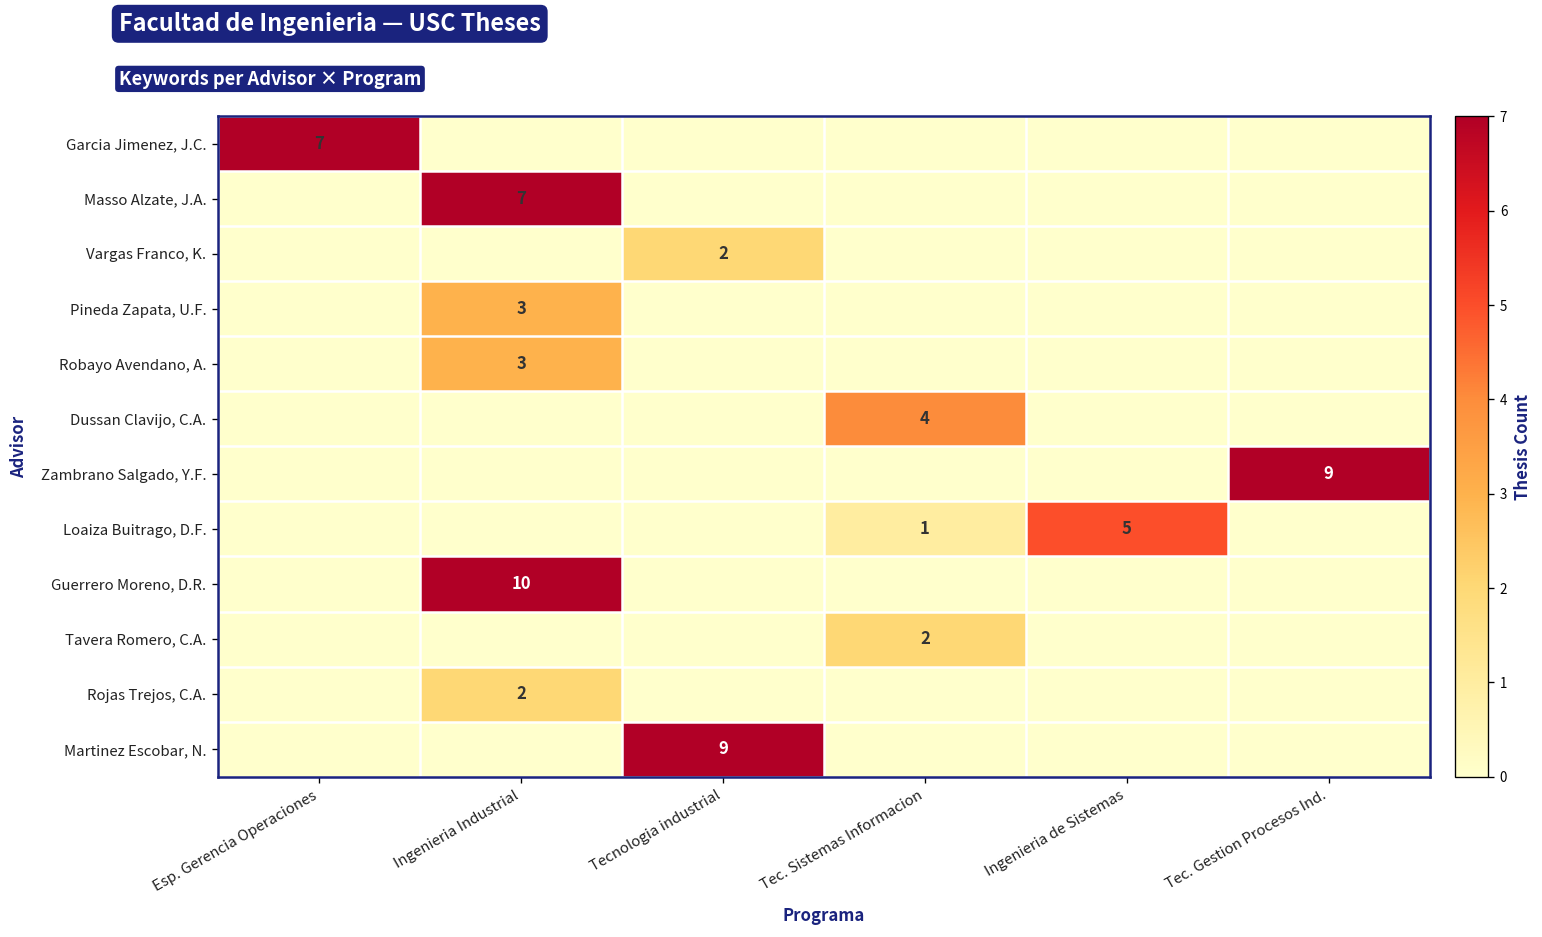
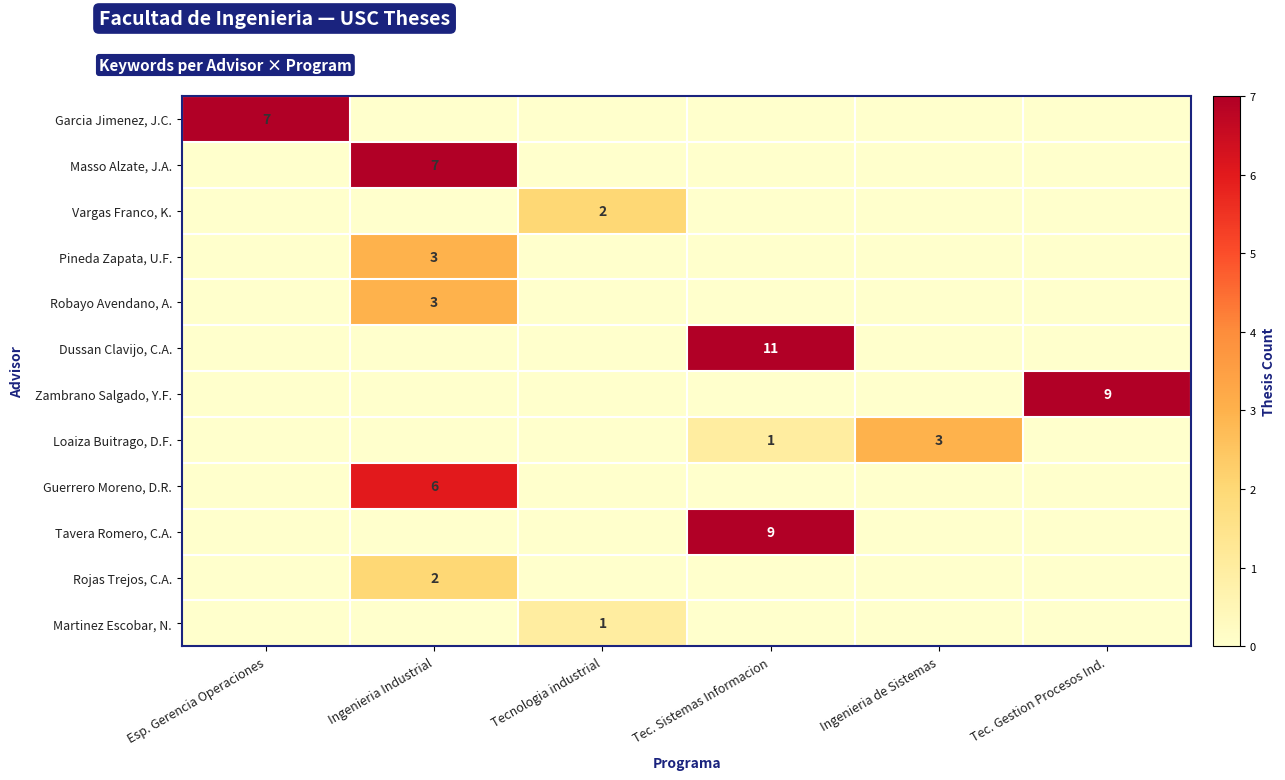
  {
    "Garcia Jimenez, J.C.": {
      "Esp. Gerencia Operaciones": 7
    },
    "Masso Alzate, J.A.": {
      "Ingenieria Industrial": 7
    },
    "Vargas Franco, K.": {
      "Tecnologia industrial": 2
    },
    "Pineda Zapata, U.F.": {
      "Ingenieria Industrial": 3
    },
    "Robayo Avendano, A.": {
      "Ingenieria Industrial": 3
    },
    "Dussan Clavijo, C.A.": {
-     "Tec. Sistemas Informacion": 4
+     "Tec. Sistemas Informacion": 11
    },
    "Zambrano Salgado, Y.F.": {
      "Tec. Gestion Procesos Ind.": 9
    },
    "Loaiza Buitrago, D.F.": {
      "Tec. Sistemas Informacion": 1,
-     "Ingenieria de Sistemas": 5
+     "Ingenieria de Sistemas": 3
    },
    "Guerrero Moreno, D.R.": {
-     "Ingenieria Industrial": 10
+     "Ingenieria Industrial": 6
    },
    "Tavera Romero, C.A.": {
-     "Tec. Sistemas Informacion": 2
+     "Tec. Sistemas Informacion": 9
    },
    "Rojas Trejos, C.A.": {
      "Ingenieria Industrial": 2
    },
    "Martinez Escobar, N.": {
-     "Tecnologia industrial": 9
+     "Tecnologia industrial": 1
    }
  }
